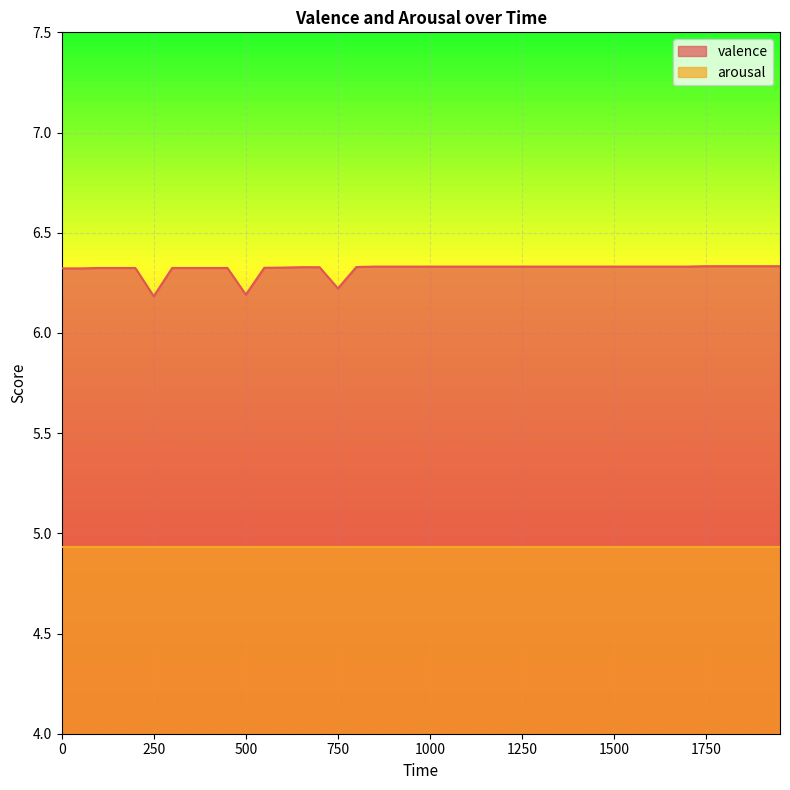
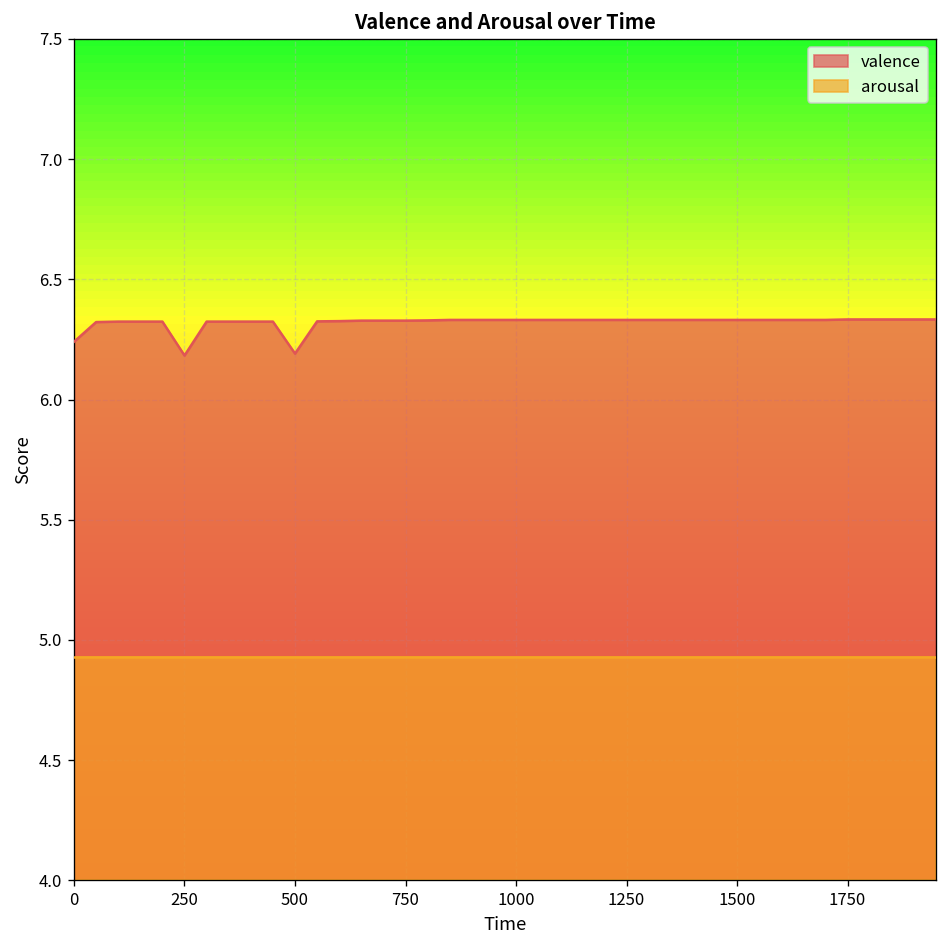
  {
    "valence": {
-     "0": 6.32,
+     "0": 6.24,
      "250": 6.18,
      "500": 6.19,
-     "750": 6.22,
+     "750": 6.33,
      "1000": 6.33,
      "1250": 6.33,
      "1500": 6.33,
      "1750": 6.33
    },
    "arousal": {
      "0": 4.93,
      "250": 4.93,
      "500": 4.93,
      "750": 4.93,
      "1000": 4.93,
      "1250": 4.93,
      "1500": 4.93,
      "1750": 4.93
    }
  }
